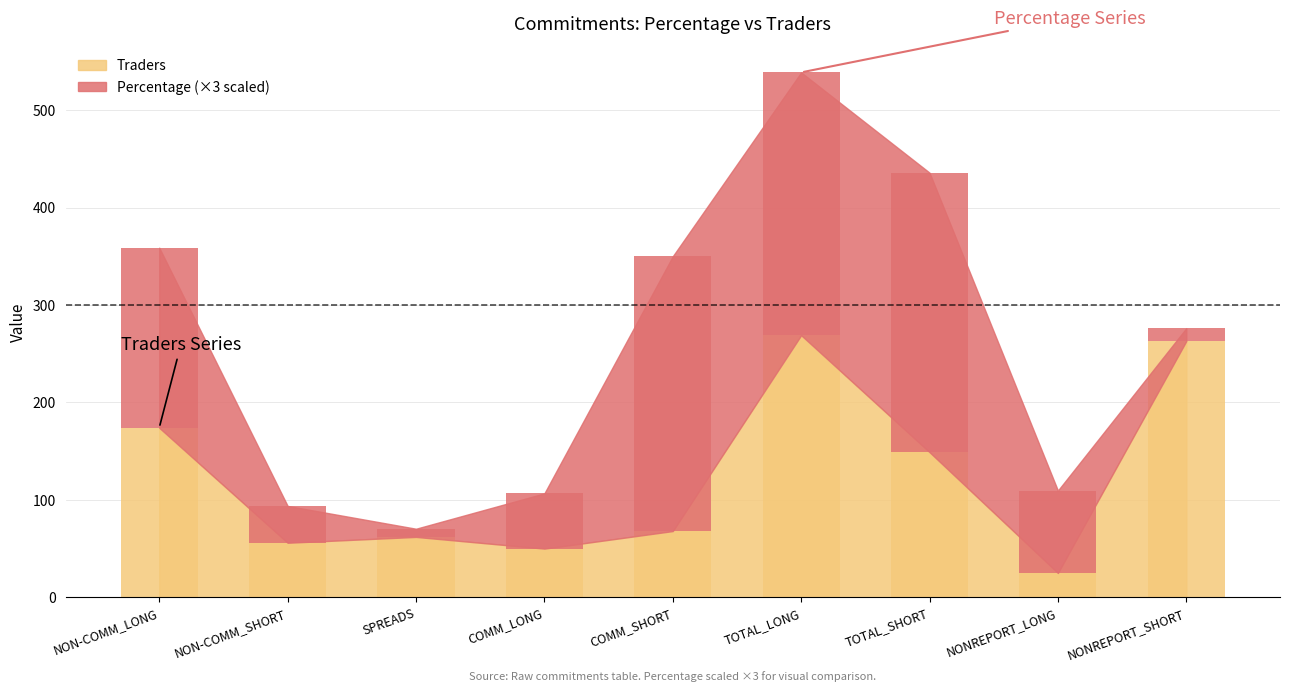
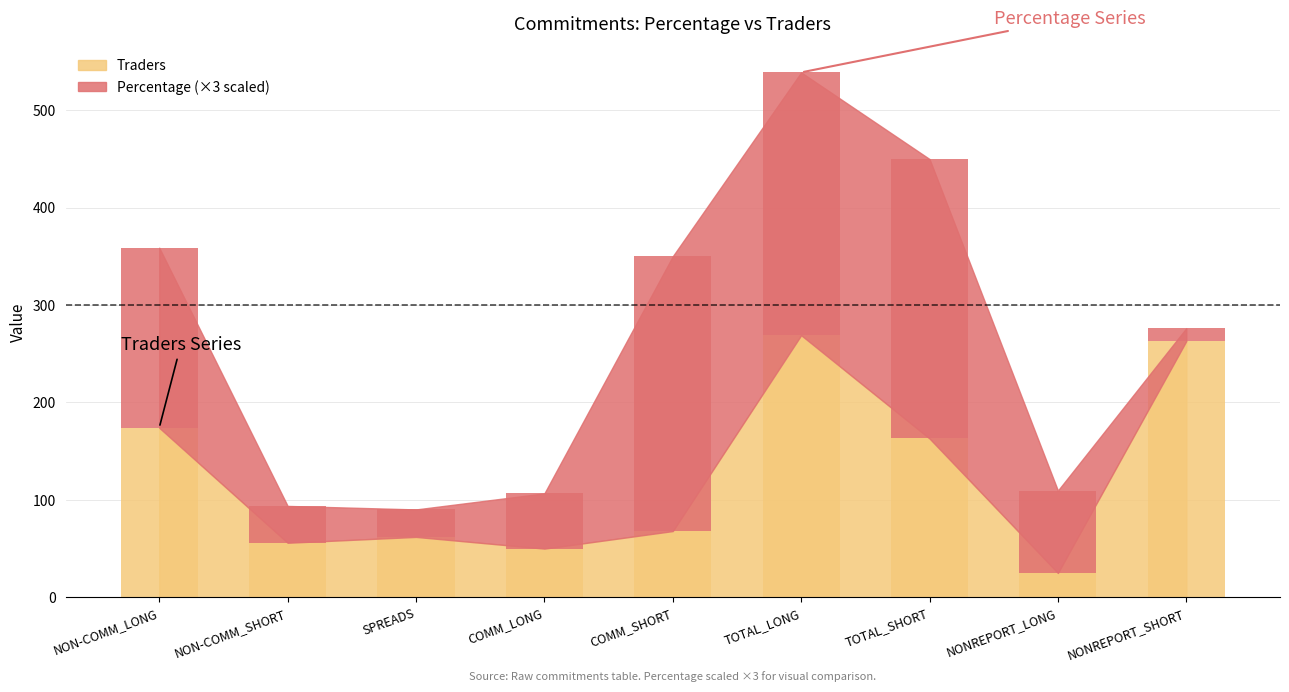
  {
    "Traders": {
      "NON-COMM_LONG": 170,
      "NON-COMM_SHORT": 60,
      "SPREADS": 60,
      "COMM_LONG": 50,
      "COMM_SHORT": 70,
      "TOTAL_LONG": 270,
-     "TOTAL_SHORT": 150,
+     "TOTAL_SHORT": 160,
      "NONREPORT_LONG": 30,
      "NONREPORT_SHORT": 260
    },
    "Percentage (×3 scaled)": {
      "NON-COMM_LONG": 180,
      "NON-COMM_SHORT": 40,
-     "SPREADS": 10,
+     "SPREADS": 30,
      "COMM_LONG": 60,
      "COMM_SHORT": 280,
      "TOTAL_LONG": 270,
      "TOTAL_SHORT": 290,
      "NONREPORT_LONG": 80,
      "NONREPORT_SHORT": 10
    }
  }
